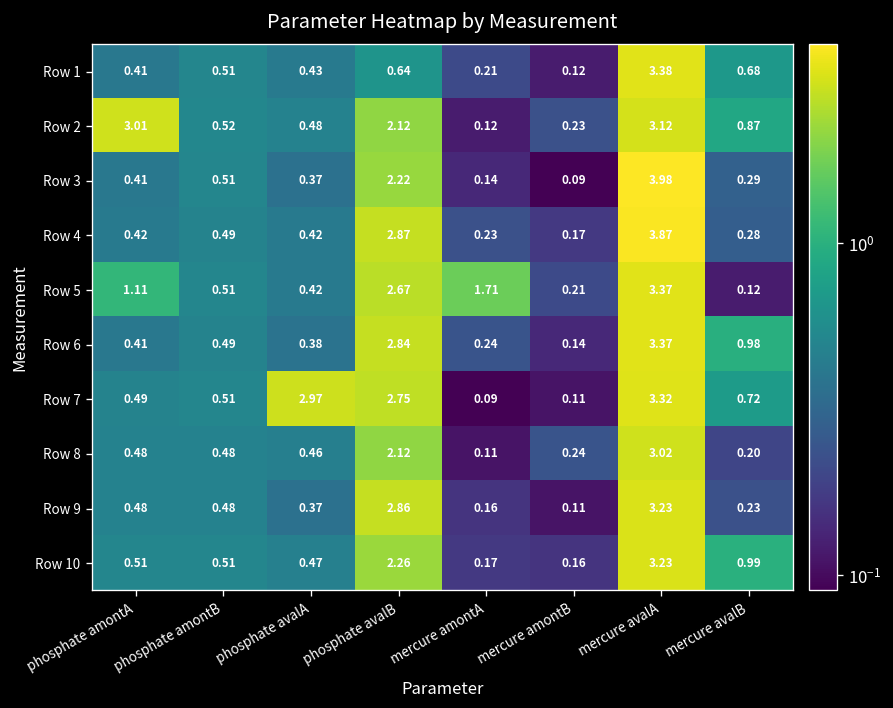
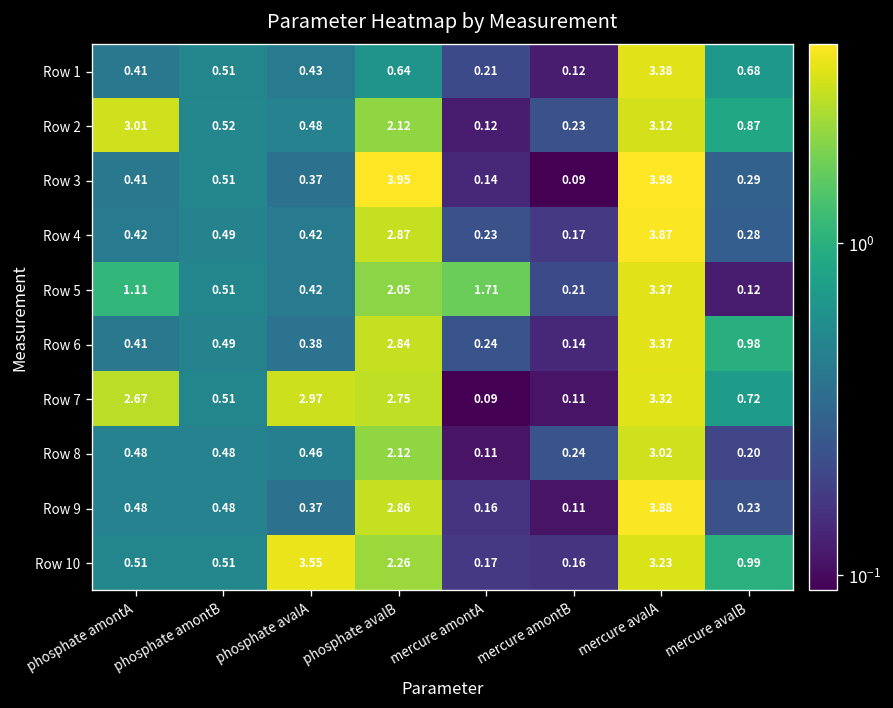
  {
    "Row 1": {
      "phosphate amontA": 0.41,
      "phosphate amontB": 0.51,
      "phosphate avalA": 0.43,
      "phosphate avalB": 0.64,
      "mercure amontA": 0.21,
      "mercure amontB": 0.12,
      "mercure avalA": 3.38,
      "mercure avalB": 0.68
    },
    "Row 2": {
      "phosphate amontA": 3.01,
      "phosphate amontB": 0.52,
      "phosphate avalA": 0.48,
      "phosphate avalB": 2.12,
      "mercure amontA": 0.12,
      "mercure amontB": 0.23,
      "mercure avalA": 3.12,
      "mercure avalB": 0.87
    },
    "Row 3": {
      "phosphate amontA": 0.41,
      "phosphate amontB": 0.51,
      "phosphate avalA": 0.37,
-     "phosphate avalB": 2.22,
+     "phosphate avalB": 3.95,
      "mercure amontA": 0.14,
      "mercure amontB": 0.09,
      "mercure avalA": 3.98,
      "mercure avalB": 0.29
    },
    "Row 4": {
      "phosphate amontA": 0.42,
      "phosphate amontB": 0.49,
      "phosphate avalA": 0.42,
      "phosphate avalB": 2.87,
      "mercure amontA": 0.23,
      "mercure amontB": 0.17,
      "mercure avalA": 3.87,
      "mercure avalB": 0.28
    },
    "Row 5": {
      "phosphate amontA": 1.11,
      "phosphate amontB": 0.51,
      "phosphate avalA": 0.42,
-     "phosphate avalB": 2.67,
+     "phosphate avalB": 2.05,
      "mercure amontA": 1.71,
      "mercure amontB": 0.21,
      "mercure avalA": 3.37,
      "mercure avalB": 0.12
    },
    "Row 6": {
      "phosphate amontA": 0.41,
      "phosphate amontB": 0.49,
      "phosphate avalA": 0.38,
      "phosphate avalB": 2.84,
      "mercure amontA": 0.24,
      "mercure amontB": 0.14,
      "mercure avalA": 3.37,
      "mercure avalB": 0.98
    },
    "Row 7": {
-     "phosphate amontA": 0.49,
+     "phosphate amontA": 2.67,
      "phosphate amontB": 0.51,
      "phosphate avalA": 2.97,
      "phosphate avalB": 2.75,
      "mercure amontA": 0.09,
      "mercure amontB": 0.11,
      "mercure avalA": 3.32,
      "mercure avalB": 0.72
    },
    "Row 8": {
      "phosphate amontA": 0.48,
      "phosphate amontB": 0.48,
      "phosphate avalA": 0.46,
      "phosphate avalB": 2.12,
      "mercure amontA": 0.11,
      "mercure amontB": 0.24,
      "mercure avalA": 3.02,
      "mercure avalB": 0.20
    },
    "Row 9": {
      "phosphate amontA": 0.48,
      "phosphate amontB": 0.48,
      "phosphate avalA": 0.37,
      "phosphate avalB": 2.86,
      "mercure amontA": 0.16,
      "mercure amontB": 0.11,
-     "mercure avalA": 3.23,
+     "mercure avalA": 3.88,
      "mercure avalB": 0.23
    },
    "Row 10": {
      "phosphate amontA": 0.51,
      "phosphate amontB": 0.51,
-     "phosphate avalA": 0.47,
+     "phosphate avalA": 3.55,
      "phosphate avalB": 2.26,
      "mercure amontA": 0.17,
      "mercure amontB": 0.16,
      "mercure avalA": 3.23,
      "mercure avalB": 0.99
    }
  }
